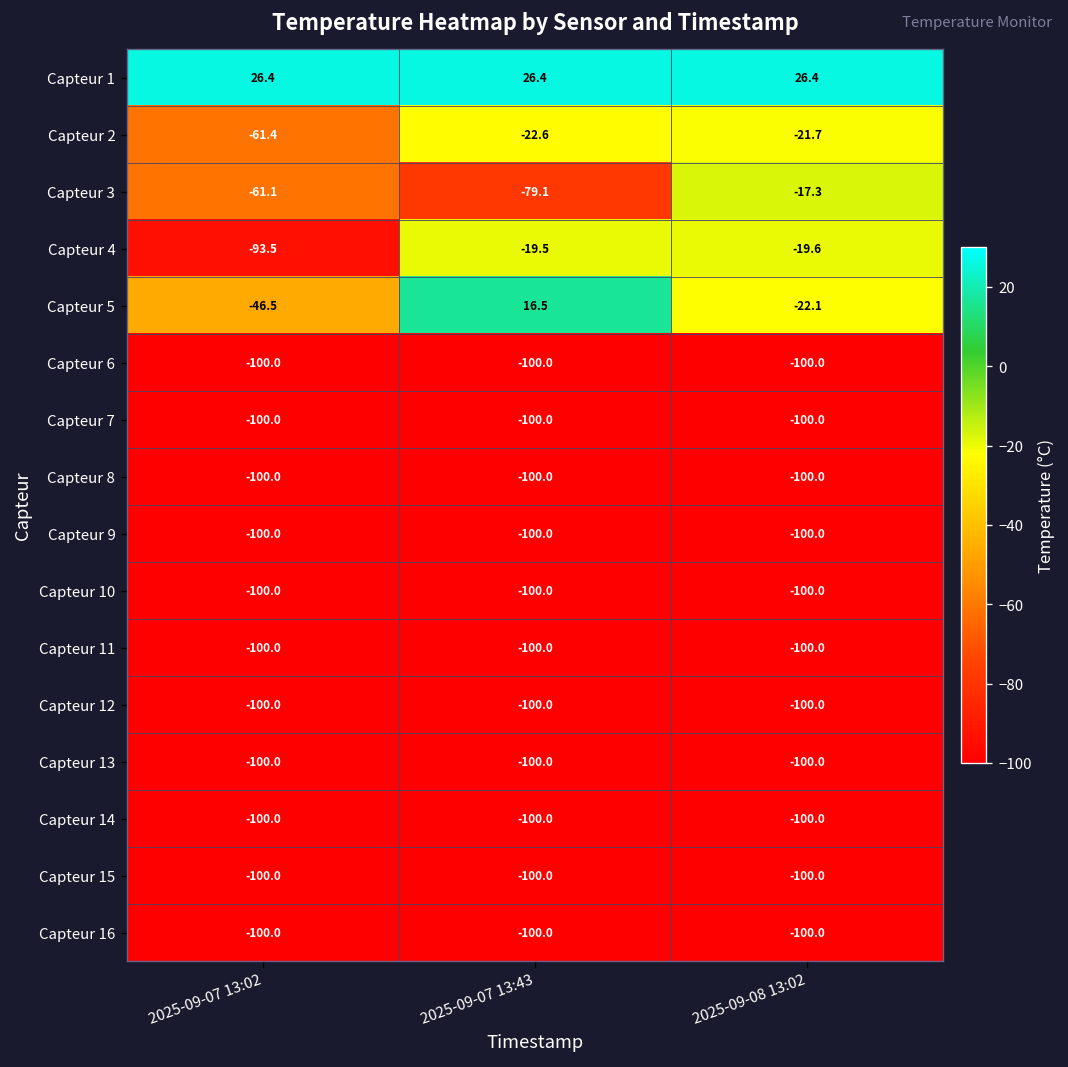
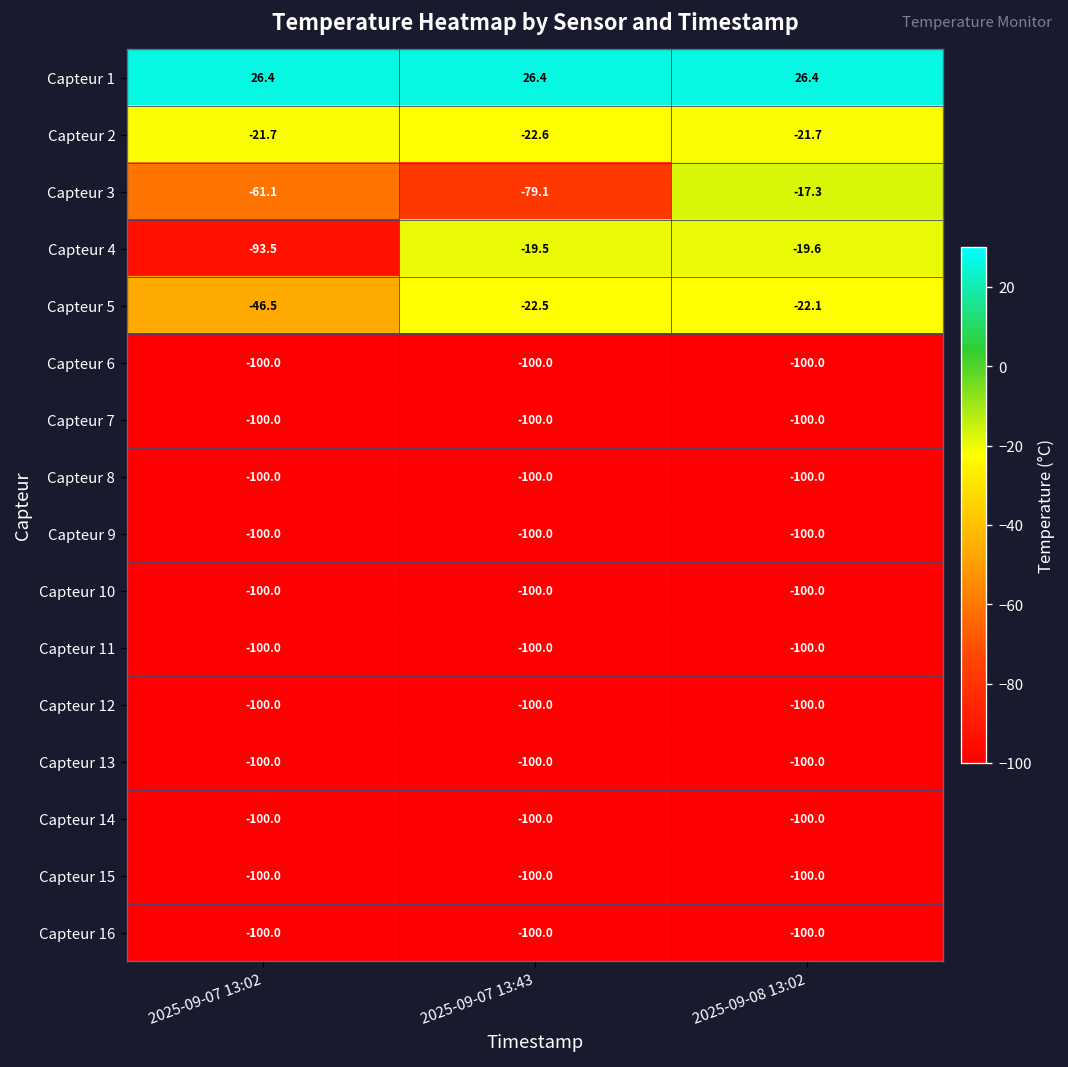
  {
    "Capteur 1": {
      "2025-09-07 13:02": 26.4,
      "2025-09-07 13:43": 26.4,
      "2025-09-08 13:02": 26.4
    },
    "Capteur 2": {
-     "2025-09-07 13:02": -61.4,
+     "2025-09-07 13:02": -21.7,
      "2025-09-07 13:43": -22.6,
      "2025-09-08 13:02": -21.7
    },
    "Capteur 3": {
      "2025-09-07 13:02": -61.1,
      "2025-09-07 13:43": -79.1,
      "2025-09-08 13:02": -17.3
    },
    "Capteur 4": {
      "2025-09-07 13:02": -93.5,
      "2025-09-07 13:43": -19.5,
      "2025-09-08 13:02": -19.6
    },
    "Capteur 5": {
      "2025-09-07 13:02": -46.5,
-     "2025-09-07 13:43": 16.5,
+     "2025-09-07 13:43": -22.5,
      "2025-09-08 13:02": -22.1
    },
    "Capteur 6": {
      "2025-09-07 13:02": -100.0,
      "2025-09-07 13:43": -100.0,
      "2025-09-08 13:02": -100.0
    },
    "Capteur 7": {
      "2025-09-07 13:02": -100.0,
      "2025-09-07 13:43": -100.0,
      "2025-09-08 13:02": -100.0
    },
    "Capteur 8": {
      "2025-09-07 13:02": -100.0,
      "2025-09-07 13:43": -100.0,
      "2025-09-08 13:02": -100.0
    },
    "Capteur 9": {
      "2025-09-07 13:02": -100.0,
      "2025-09-07 13:43": -100.0,
      "2025-09-08 13:02": -100.0
    },
    "Capteur 10": {
      "2025-09-07 13:02": -100.0,
      "2025-09-07 13:43": -100.0,
      "2025-09-08 13:02": -100.0
    },
    "Capteur 11": {
      "2025-09-07 13:02": -100.0,
      "2025-09-07 13:43": -100.0,
      "2025-09-08 13:02": -100.0
    },
    "Capteur 12": {
      "2025-09-07 13:02": -100.0,
      "2025-09-07 13:43": -100.0,
      "2025-09-08 13:02": -100.0
    },
    "Capteur 13": {
      "2025-09-07 13:02": -100.0,
      "2025-09-07 13:43": -100.0,
      "2025-09-08 13:02": -100.0
    },
    "Capteur 14": {
      "2025-09-07 13:02": -100.0,
      "2025-09-07 13:43": -100.0,
      "2025-09-08 13:02": -100.0
    },
    "Capteur 15": {
      "2025-09-07 13:02": -100.0,
      "2025-09-07 13:43": -100.0,
      "2025-09-08 13:02": -100.0
    },
    "Capteur 16": {
      "2025-09-07 13:02": -100.0,
      "2025-09-07 13:43": -100.0,
      "2025-09-08 13:02": -100.0
    }
  }
